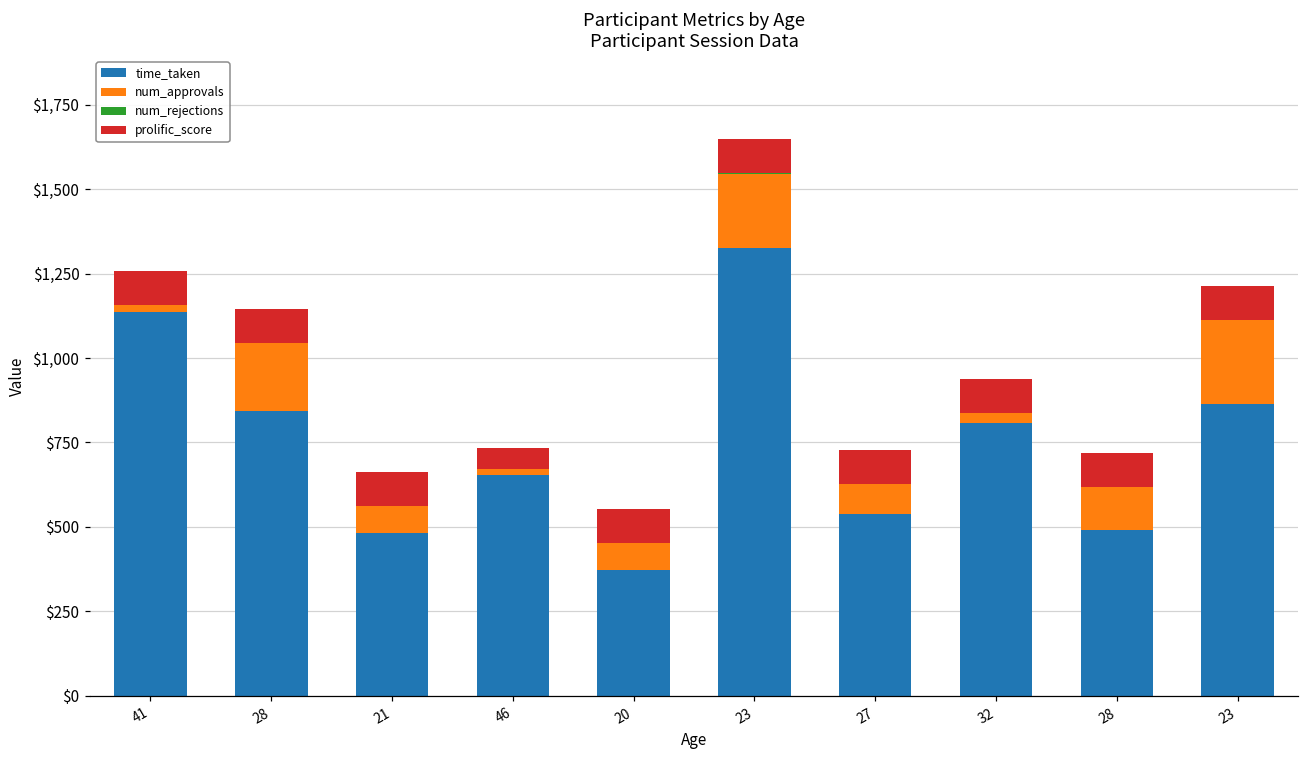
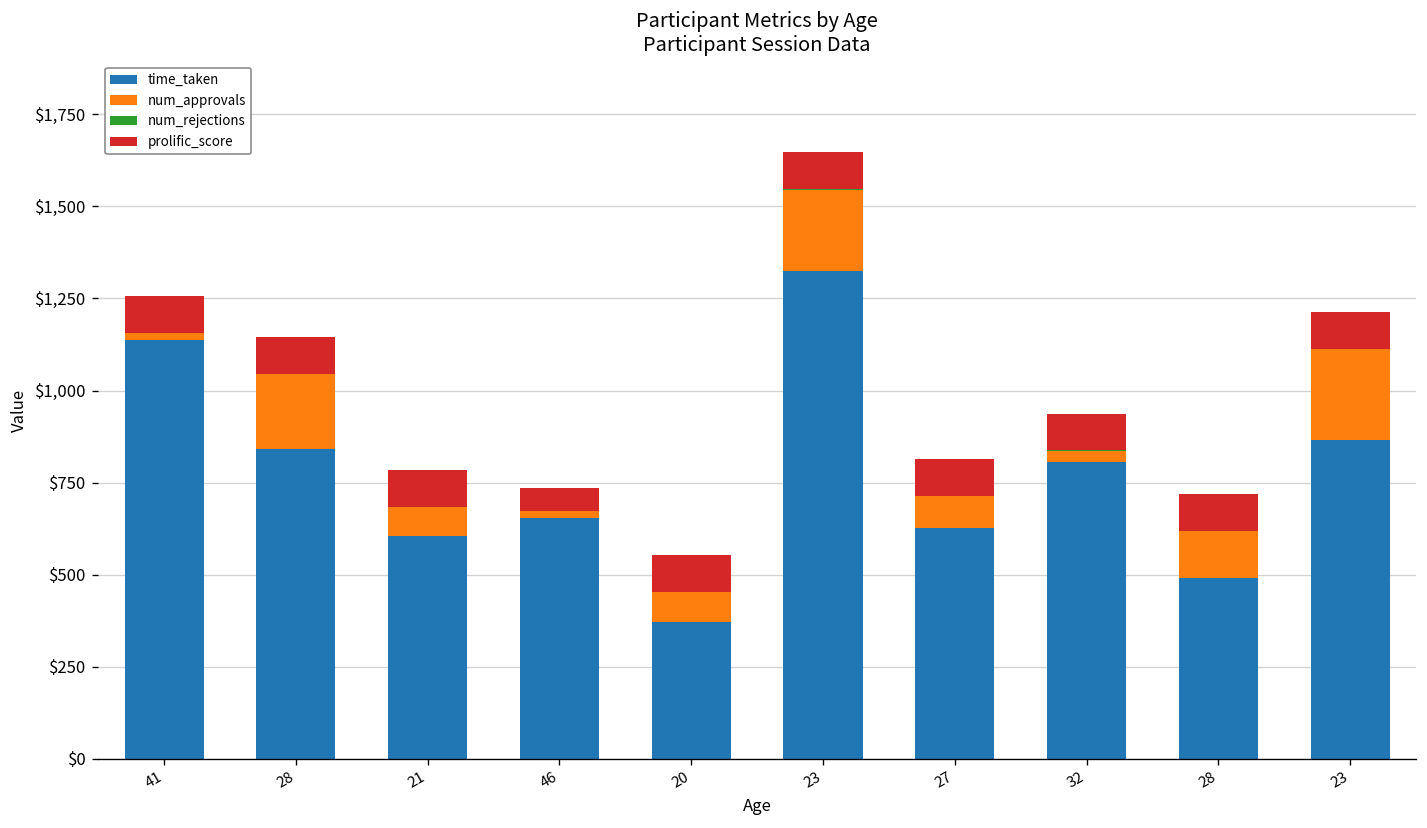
  {
    "time_taken": {
      "41": "$1,140",
-     "21": "$480",
+     "21": "$600",
      "46": "$650",
      "20": "$370",
-     "27": "$540",
+     "27": "$630",
      "32": "$810"
    },
    "num_approvals": {
      "41": "$20",
      "21": "$80",
      "46": "$20",
      "20": "$80",
      "27": "$90",
      "32": "$30"
    },
    "num_rejections": {
      "41": "$0",
      "46": "$0",
      "20": "$0",
      "27": "$0"
    },
    "prolific_score": {
      "41": "$100",
      "21": "$100",
      "46": "$60",
      "20": "$100",
      "27": "$100",
      "32": "$100"
    }
  }
